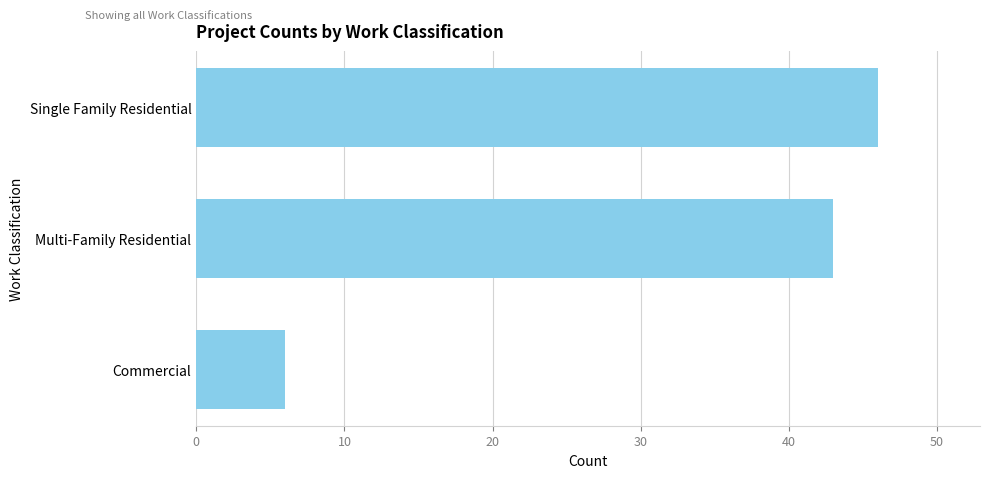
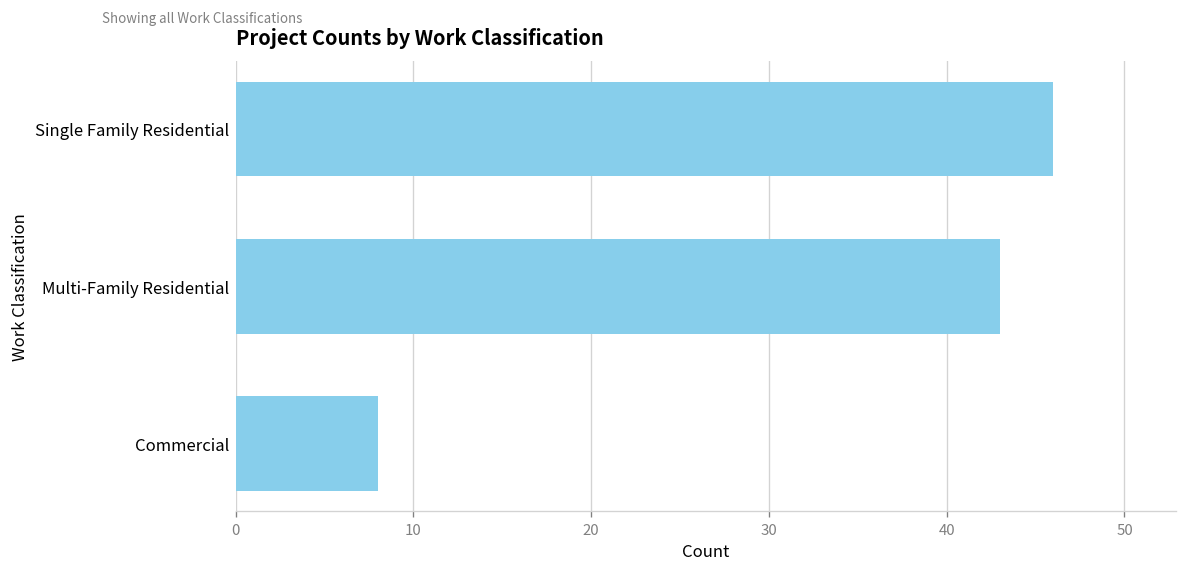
  {
    "Single Family Residential": 46,
    "Multi-Family Residential": 43,
-   "Commercial": 6
+   "Commercial": 8
  }
